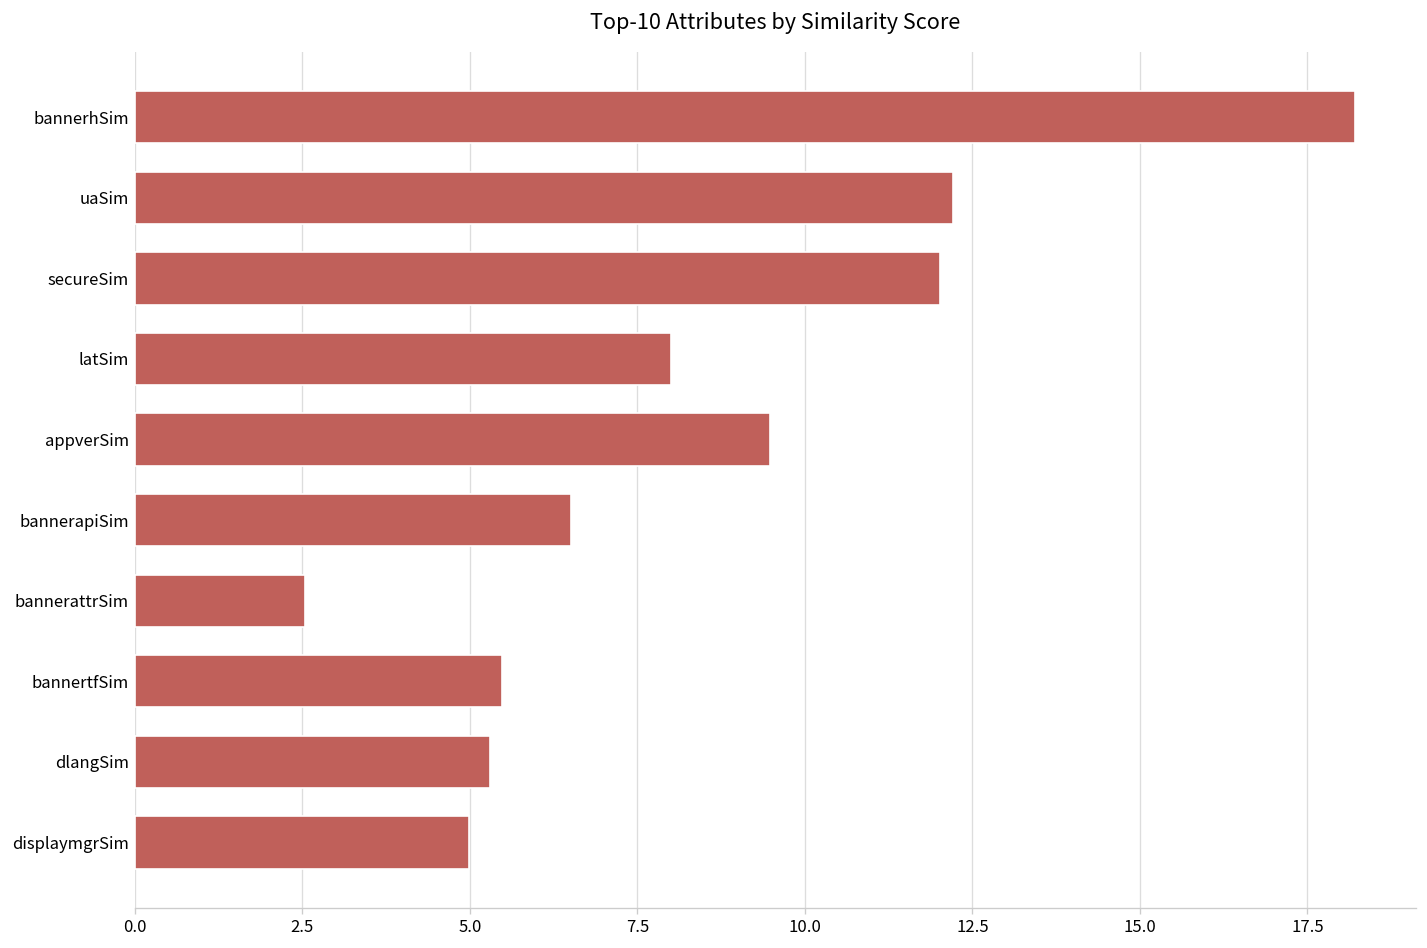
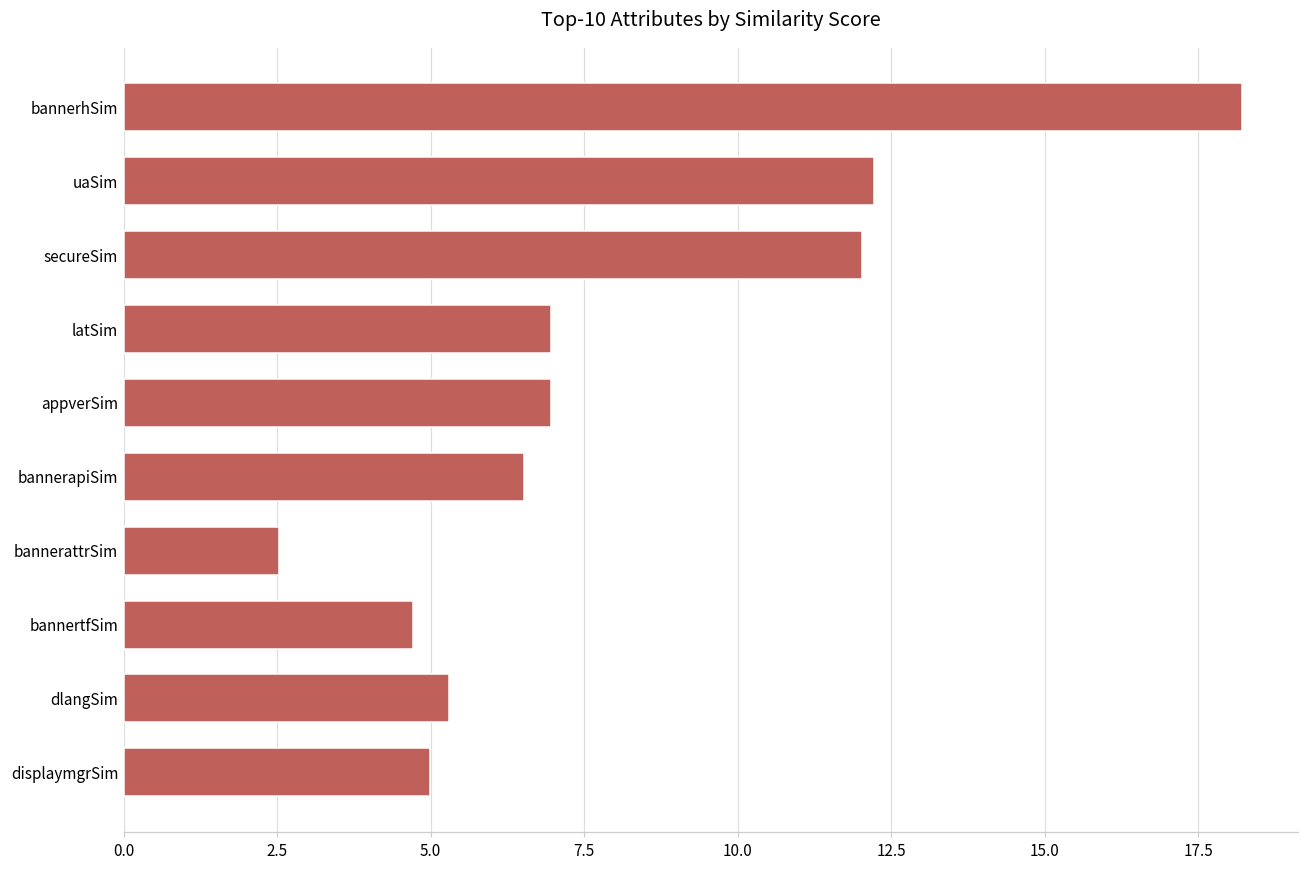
  {
    "bannerhSim": 18.2,
    "uaSim": 12.2,
    "secureSim": 12.0,
-   "latSim": 8.0,
-   "appverSim": 9.5,
+   "latSim": 7.0,
+   "appverSim": 7.0,
    "bannerapiSim": 6.5,
    "bannerattrSim": 2.5,
-   "bannertfSim": 5.5,
+   "bannertfSim": 4.7,
    "dlangSim": 5.3,
    "displaymgrSim": 5.0
  }
